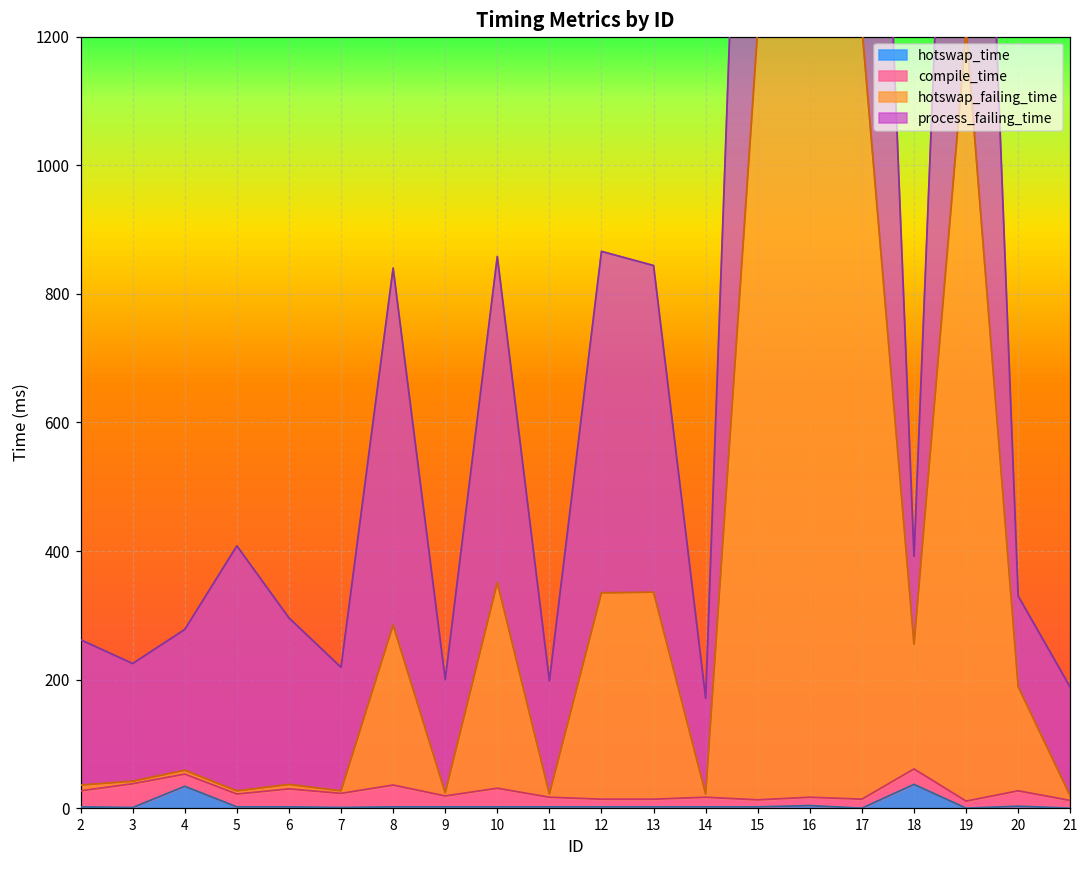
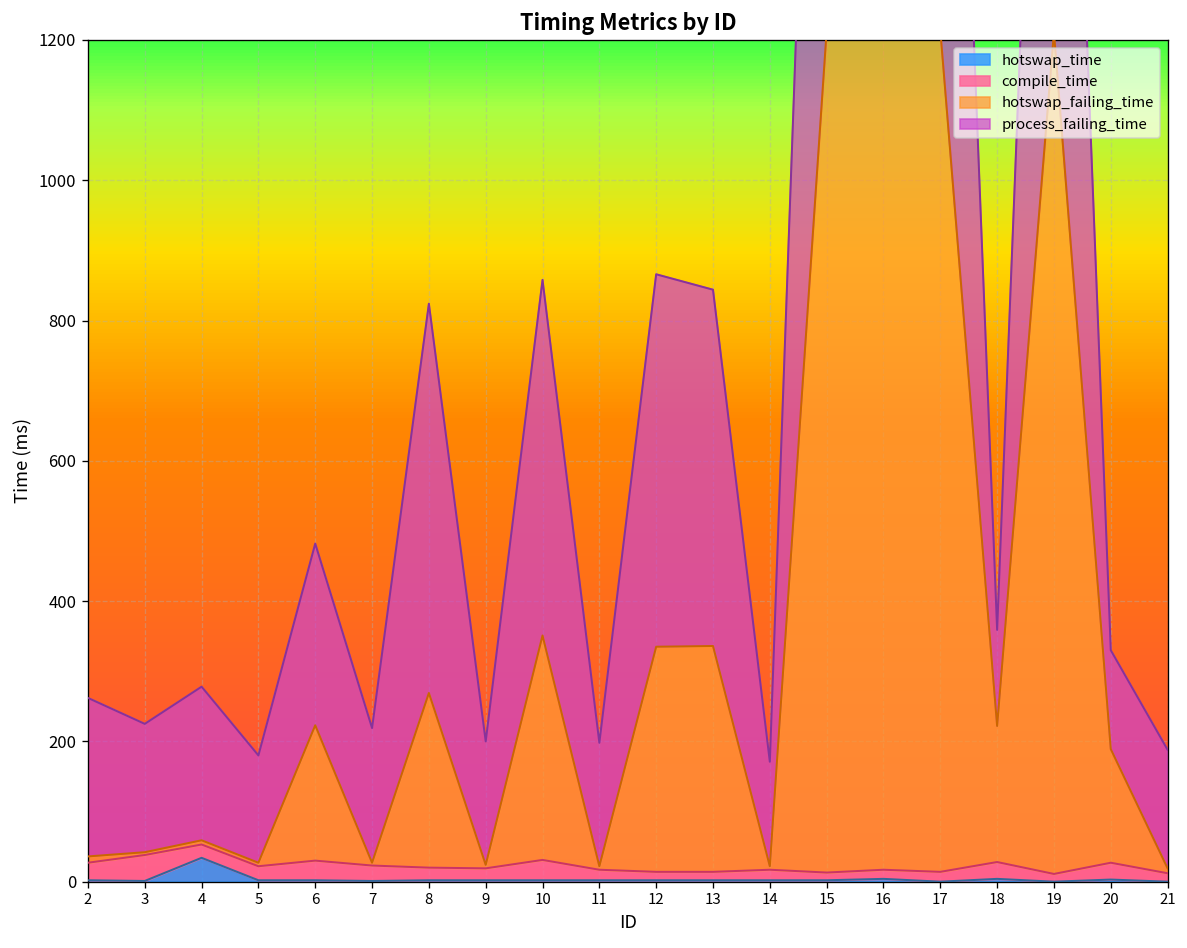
  {
    "hotswap_time": {
      "2": 0,
      "3": 0,
      "4": 30,
      "5": 0,
      "6": 0,
      "7": 0,
      "8": 0,
      "9": 0,
      "10": 0,
      "11": 0,
      "12": 0,
      "13": 0,
      "14": 0,
      "15": 0,
      "16": 0,
      "17": 0,
-     "18": 40,
+     "18": 0,
      "19": 0,
      "20": 0,
      "21": 0
    },
    "compile_time": {
      "2": 30,
      "4": 20,
      "5": 20,
      "6": 30,
-     "8": 30,
+     "8": 20,
      "9": 20,
      "10": 30,
      "11": 20,
      "12": 10,
      "13": 10,
      "14": 20,
      "15": 10,
      "16": 10,
      "17": 10,
      "18": 20,
      "19": 10,
      "20": 20,
      "21": 10
    },
    "hotswap_failing_time": {
      "2": 10,
      "4": 10,
      "5": 10,
-     "6": 10,
+     "6": 190,
      "8": 250,
      "9": 10,
      "10": 320,
      "11": 10,
      "12": 320,
      "13": 320,
      "14": 10,
      "18": 190,
      "20": 160,
      "21": 10
    },
    "process_failing_time": {
      "2": 230,
      "3": 180,
      "4": 220,
-     "5": 380,
+     "5": 150,
      "6": 260,
      "7": 190,
      "8": 560,
      "9": 180,
      "10": 510,
      "11": 180,
      "12": 530,
      "13": 510,
      "14": 150,
      "18": 140,
      "20": 140,
      "21": 170
    }
  }
